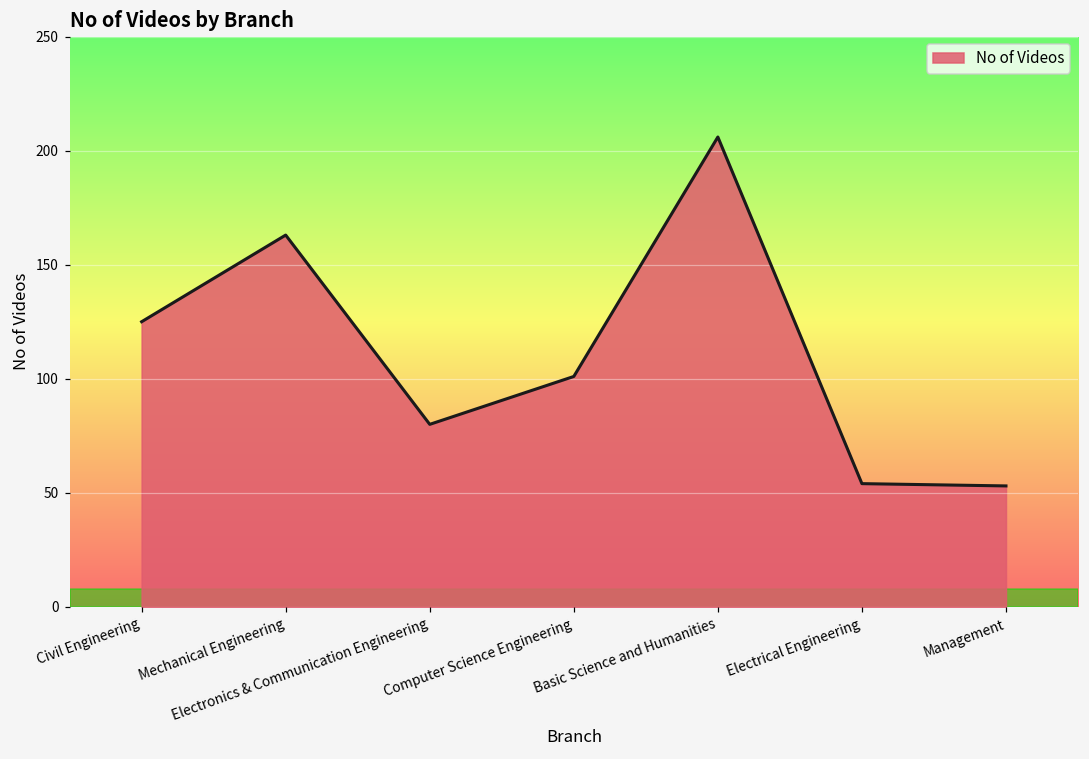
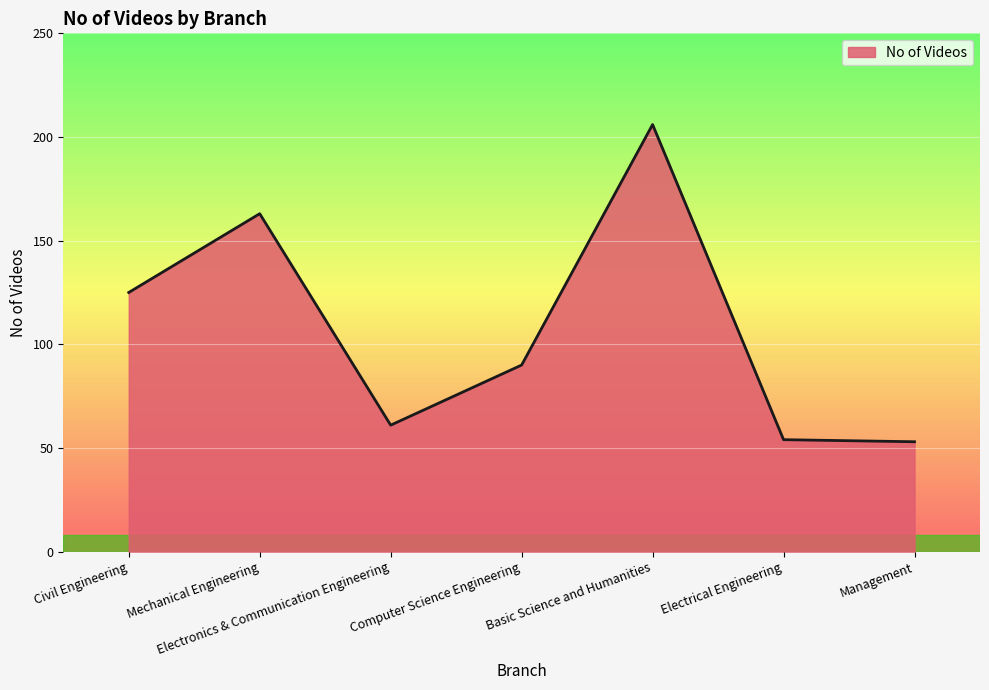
  {
    "Civil Engineering": 125,
    "Mechanical Engineering": 163,
-   "Electronics & Communication Engineering": 80,
-   "Computer Science Engineering": 101,
+   "Electronics & Communication Engineering": 61,
+   "Computer Science Engineering": 90,
    "Basic Science and Humanities": 206,
    "Electrical Engineering": 54,
    "Management": 53
  }
